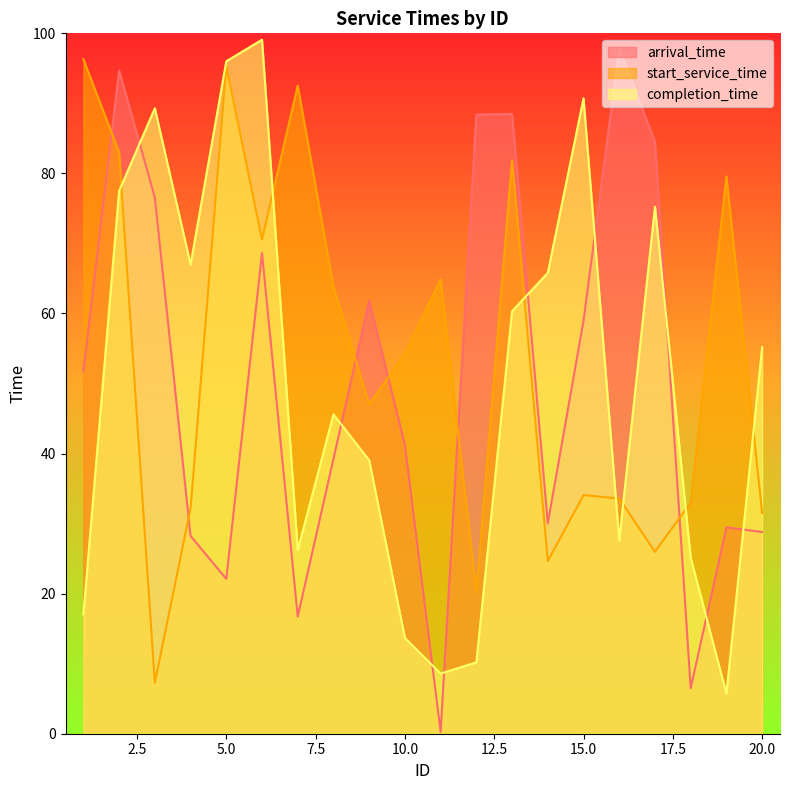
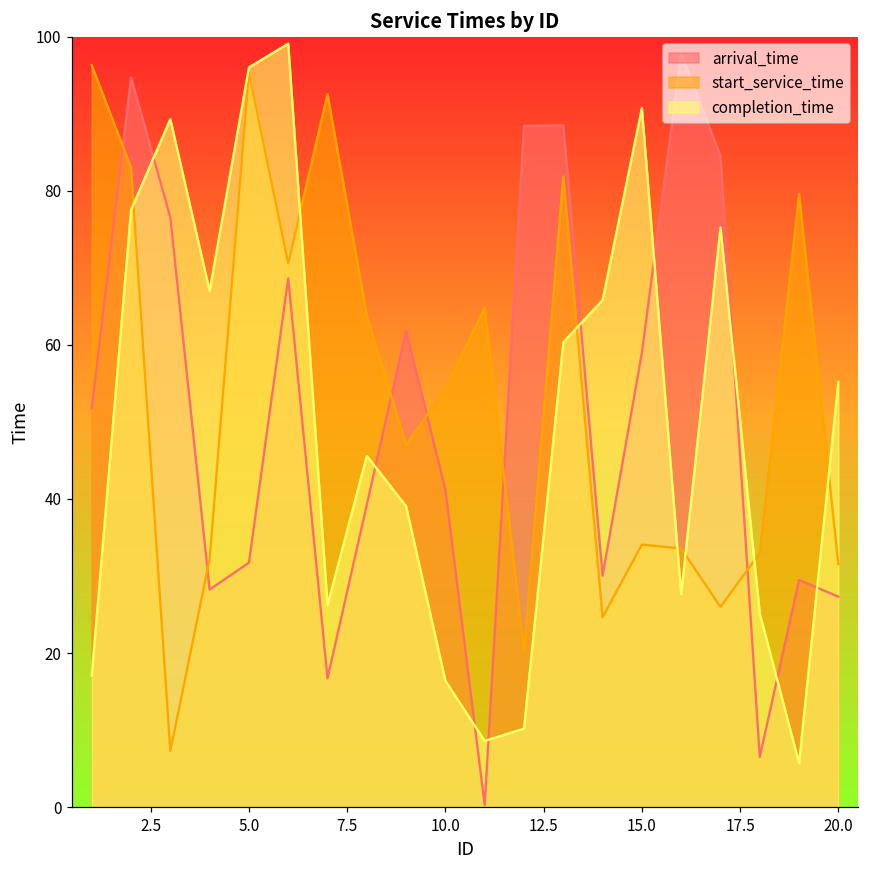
  {
    "arrival_time": {
-     "5.0": 22,
+     "5.0": 32,
      "10.0": 41,
      "15.0": 59,
-     "20.0": 29
+     "20.0": 27
    },
    "start_service_time": {
      "5.0": 95,
      "10.0": 54,
      "15.0": 34,
      "20.0": 32
    },
    "completion_time": {
      "5.0": 96,
-     "10.0": 14,
+     "10.0": 16,
      "15.0": 91,
      "20.0": 55
    }
  }
